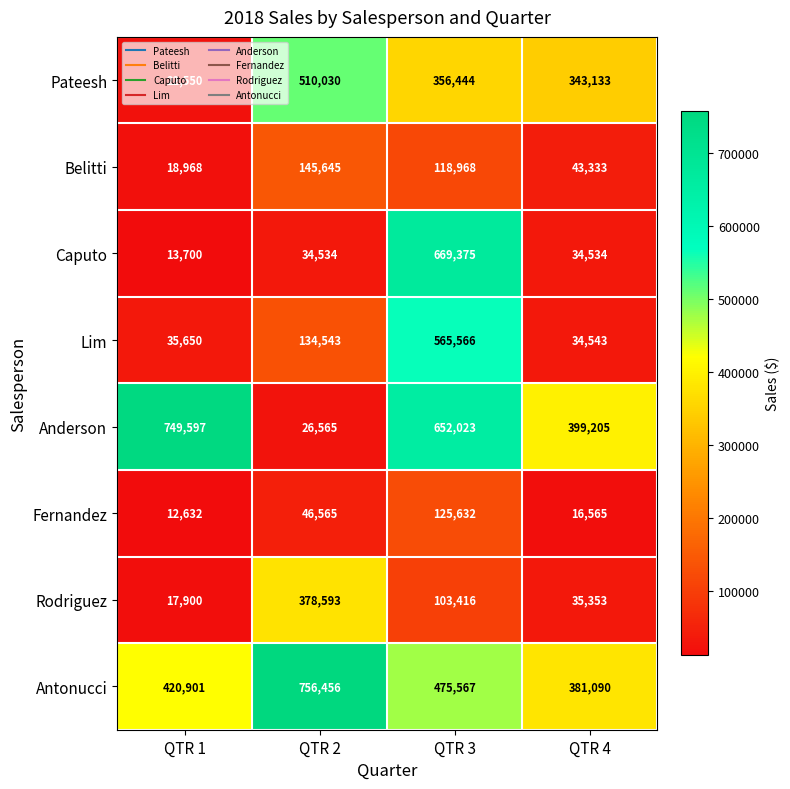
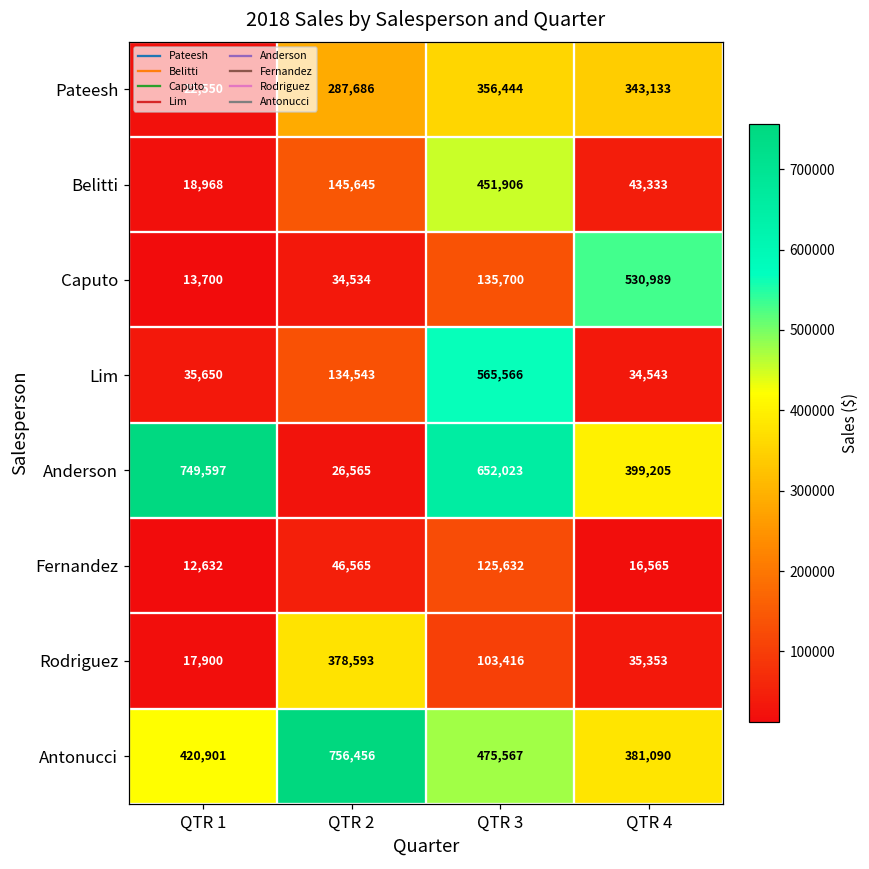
  {
    "Pateesh": {
-     "QTR 2": "510,030",
+     "QTR 2": "287,686",
      "QTR 3": "356,444",
      "QTR 4": "343,133"
    },
    "Belitti": {
      "QTR 1": "18,968",
      "QTR 2": "145,645",
-     "QTR 3": "118,968",
+     "QTR 3": "451,906",
      "QTR 4": "43,333"
    },
    "Caputo": {
      "QTR 1": "13,700",
      "QTR 2": "34,534",
-     "QTR 3": "669,375",
-     "QTR 4": "34,534"
+     "QTR 3": "135,700",
+     "QTR 4": "530,989"
    },
    "Lim": {
      "QTR 1": "35,650",
      "QTR 2": "134,543",
      "QTR 3": "565,566",
      "QTR 4": "34,543"
    },
    "Anderson": {
      "QTR 1": "749,597",
      "QTR 2": "26,565",
      "QTR 3": "652,023",
      "QTR 4": "399,205"
    },
    "Fernandez": {
      "QTR 1": "12,632",
      "QTR 2": "46,565",
      "QTR 3": "125,632",
      "QTR 4": "16,565"
    },
    "Rodriguez": {
      "QTR 1": "17,900",
      "QTR 2": "378,593",
      "QTR 3": "103,416",
      "QTR 4": "35,353"
    },
    "Antonucci": {
      "QTR 1": "420,901",
      "QTR 2": "756,456",
      "QTR 3": "475,567",
      "QTR 4": "381,090"
    }
  }
